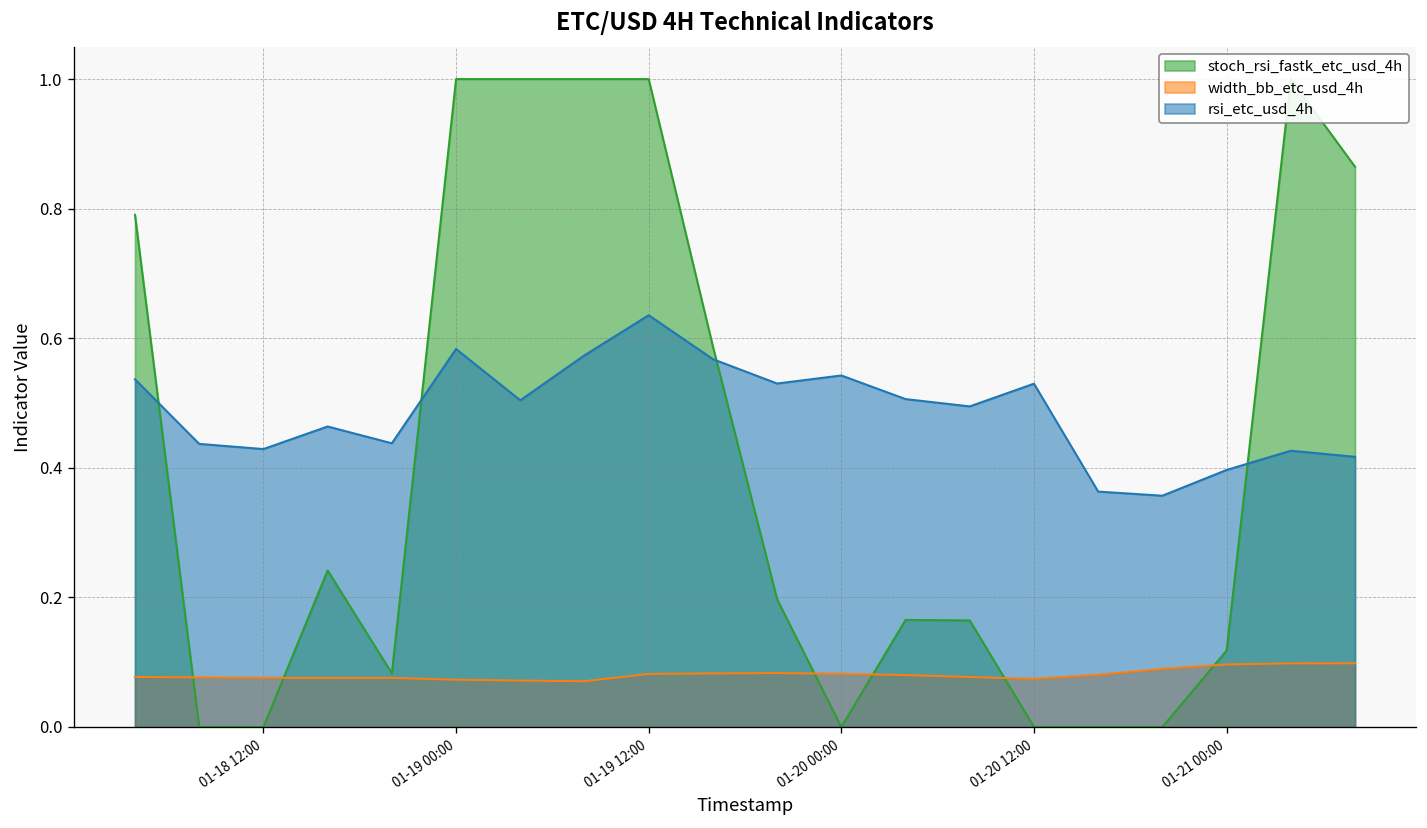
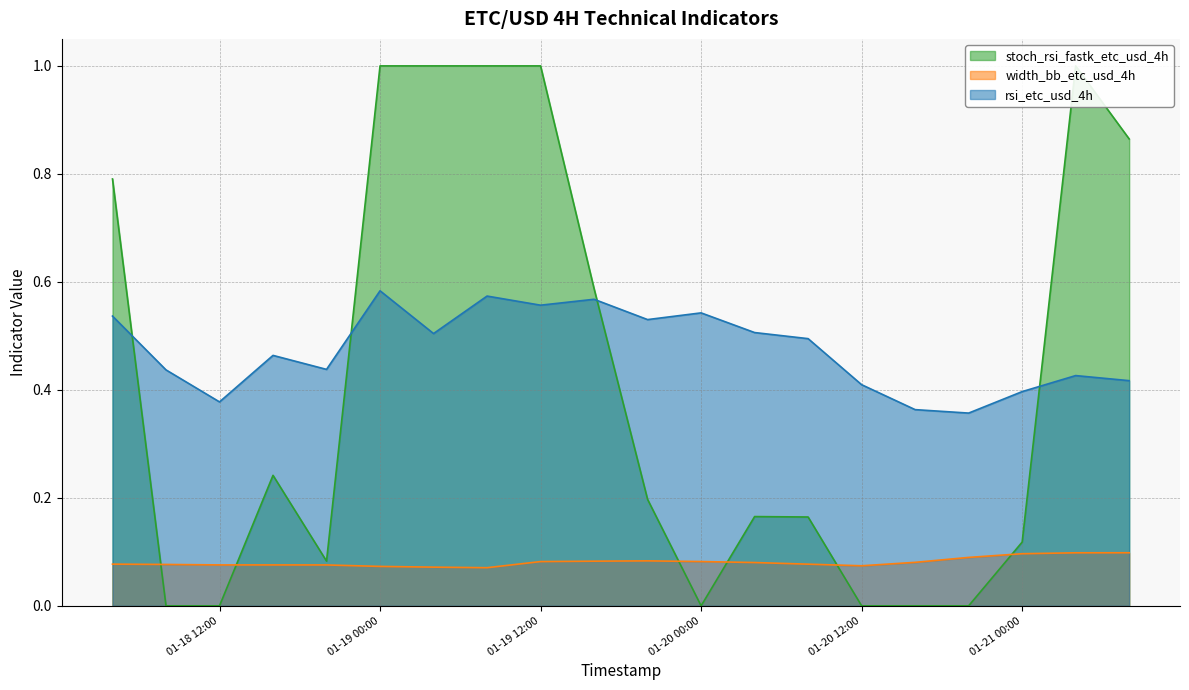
  {
    "stoch_rsi_fastk_etc_usd_4h": {
      "01-18 12:00": 0.00,
      "01-19 00:00": 1.00,
      "01-19 12:00": 1.00,
      "01-20 00:00": 0.00,
      "01-20 12:00": 0.00,
      "01-21 00:00": 0.12
    },
    "width_bb_etc_usd_4h": {
      "01-18 12:00": 0.08,
      "01-19 00:00": 0.07,
      "01-19 12:00": 0.08,
      "01-20 00:00": 0.08,
      "01-20 12:00": 0.07,
      "01-21 00:00": 0.10
    },
    "rsi_etc_usd_4h": {
-     "01-18 12:00": 0.43,
+     "01-18 12:00": 0.38,
      "01-19 00:00": 0.58,
-     "01-19 12:00": 0.64,
+     "01-19 12:00": 0.56,
      "01-20 00:00": 0.54,
-     "01-20 12:00": 0.53,
+     "01-20 12:00": 0.41,
      "01-21 00:00": 0.40
    }
  }
